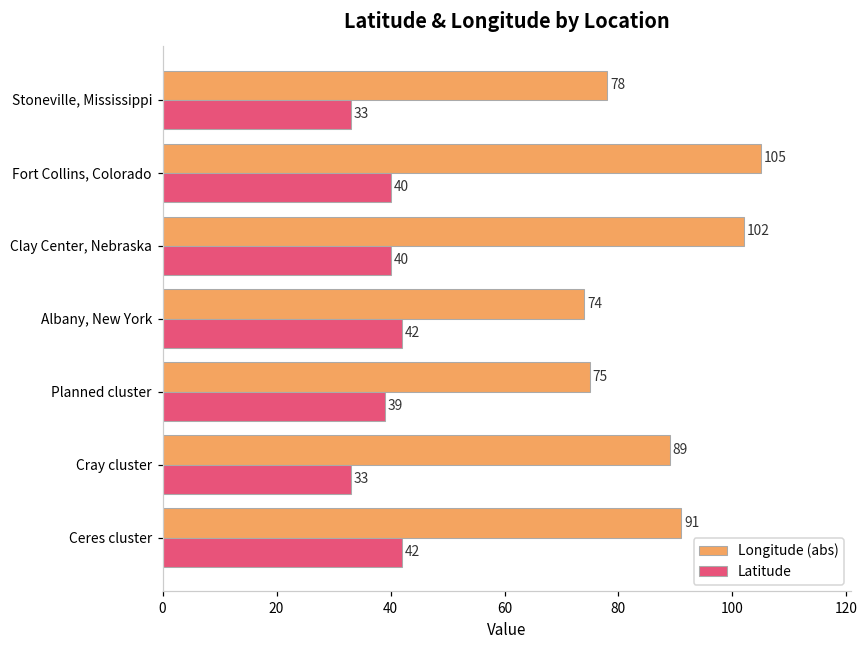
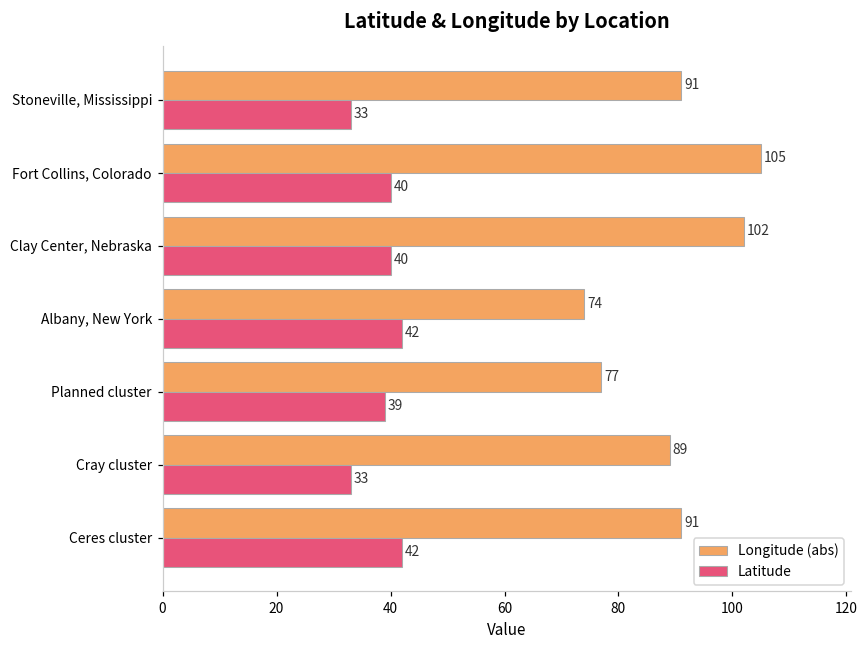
  {
    "Longitude (abs)": {
-     "Stoneville, Mississippi": 78,
+     "Stoneville, Mississippi": 91,
      "Fort Collins, Colorado": 105,
      "Clay Center, Nebraska": 102,
      "Albany, New York": 74,
-     "Planned cluster": 75,
+     "Planned cluster": 77,
      "Cray cluster": 89,
      "Ceres cluster": 91
    },
    "Latitude": {
      "Stoneville, Mississippi": 33,
      "Fort Collins, Colorado": 40,
      "Clay Center, Nebraska": 40,
      "Albany, New York": 42,
      "Planned cluster": 39,
      "Cray cluster": 33,
      "Ceres cluster": 42
    }
  }
